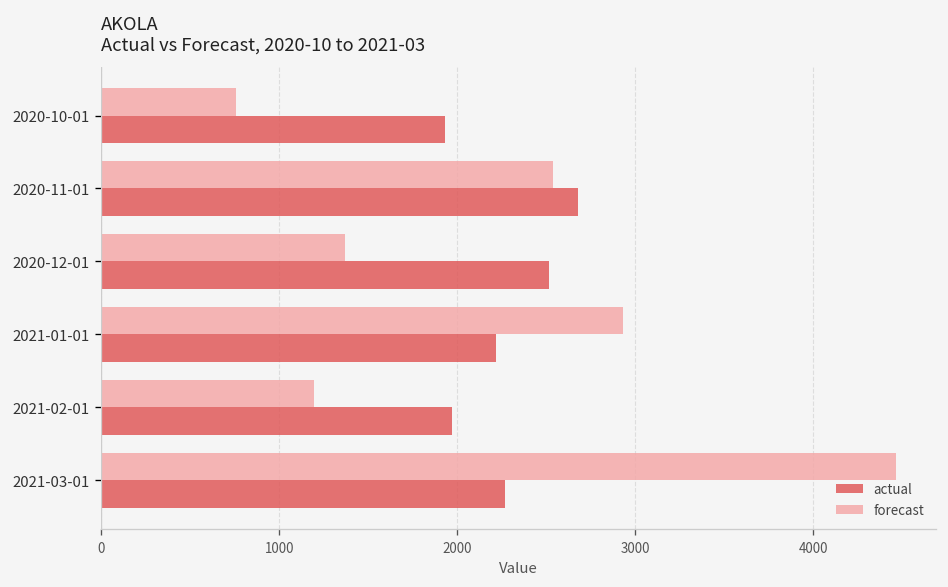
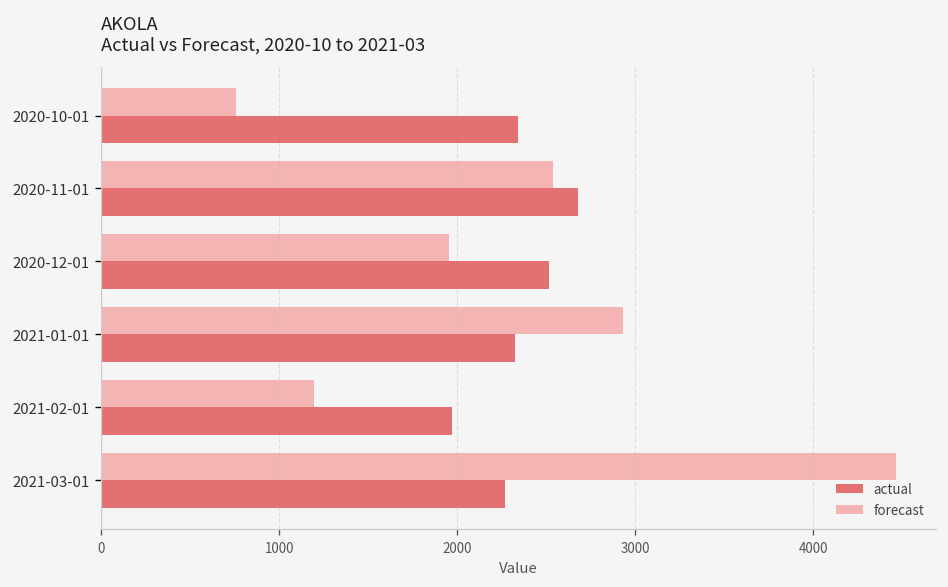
  {
    "actual": {
-     "2020-10-01": 1930,
+     "2020-10-01": 2340,
      "2020-11-01": 2680,
      "2020-12-01": 2510,
-     "2021-01-01": 2220,
+     "2021-01-01": 2320,
      "2021-02-01": 1970,
      "2021-03-01": 2270
    },
    "forecast": {
      "2020-10-01": 760,
      "2020-11-01": 2530,
-     "2020-12-01": 1370,
+     "2020-12-01": 1950,
      "2021-01-01": 2930,
      "2021-02-01": 1200,
      "2021-03-01": 4470
    }
  }
